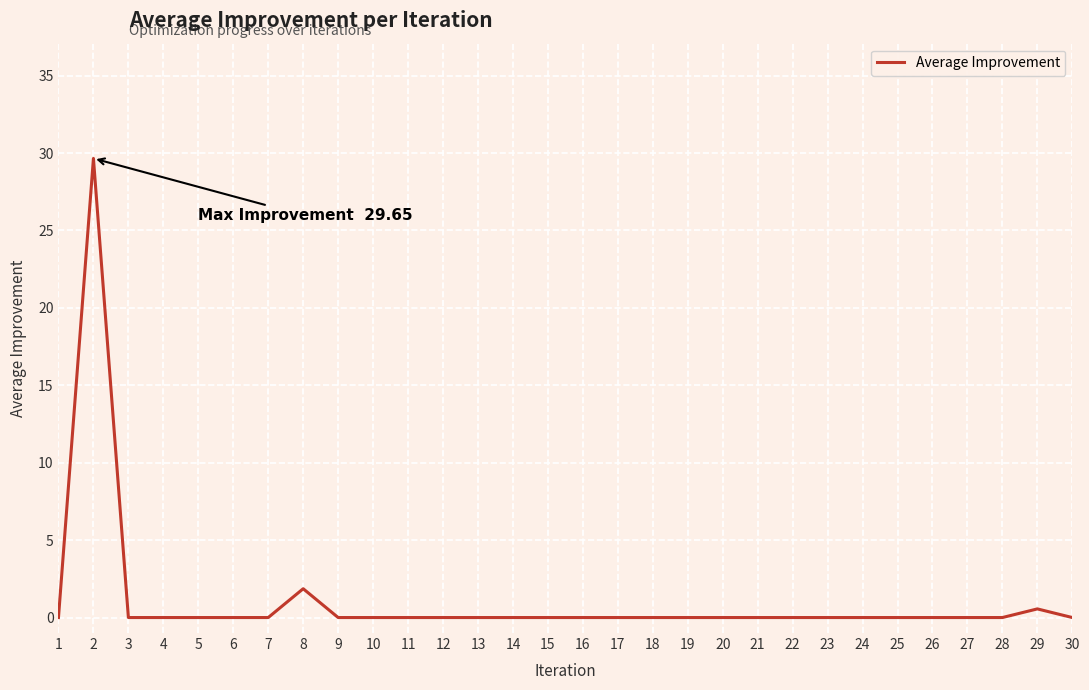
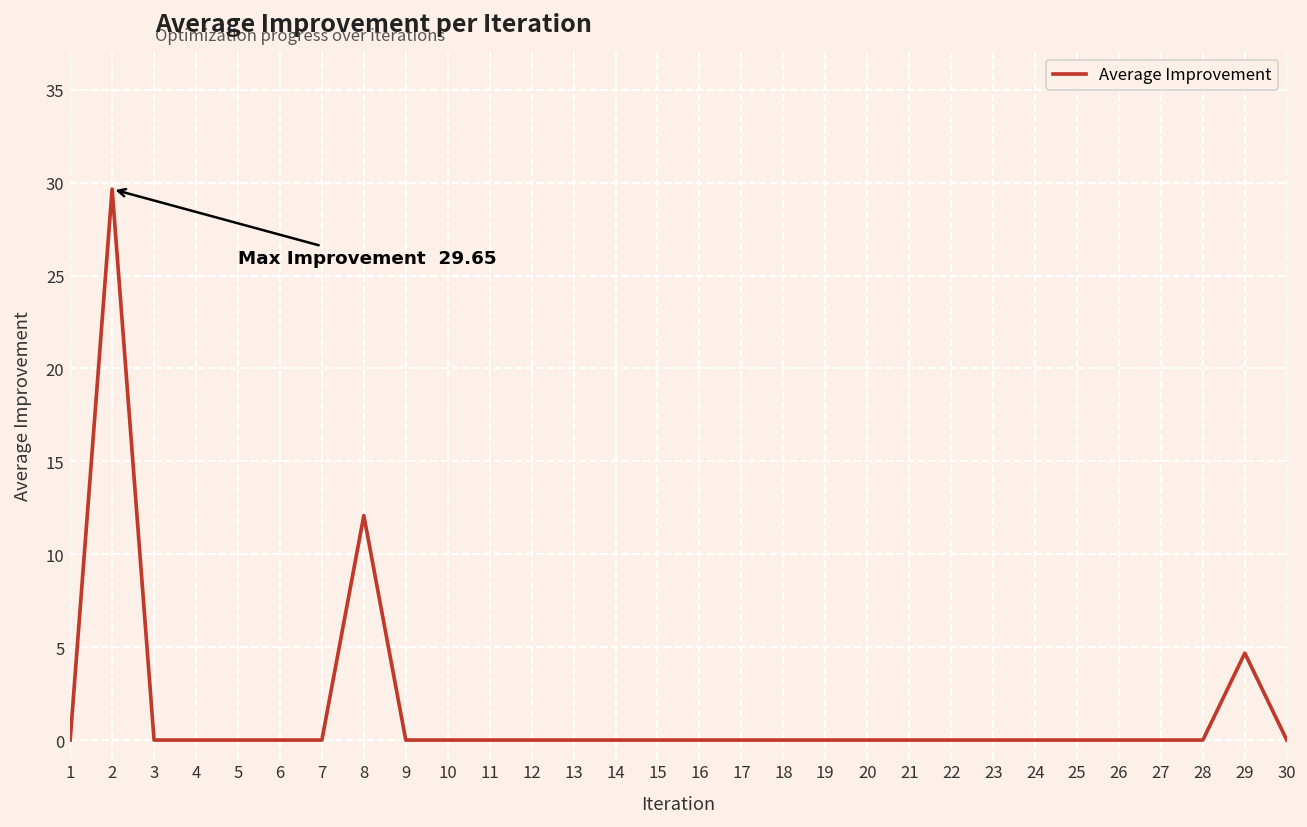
  {
    "1": 0.0,
    "3": 0.0,
    "4": 0.0,
    "5": 0.0,
    "6": 0.0,
    "7": 0.0,
-   "8": 1.9,
+   "8": 12.1,
    "9": 0.0,
    "10": 0.0,
    "11": 0.0,
    "12": 0.0,
    "13": 0.0,
    "14": 0.0,
    "15": 0.0,
    "16": 0.0,
    "17": 0.0,
    "18": 0.0,
    "19": 0.0,
    "20": 0.0,
    "21": 0.0,
    "22": 0.0,
    "23": 0.0,
    "24": 0.0,
    "25": 0.0,
    "26": 0.0,
    "27": 0.0,
    "28": 0.0,
-   "29": 0.6,
+   "29": 4.7,
    "30": 0.0
  }
